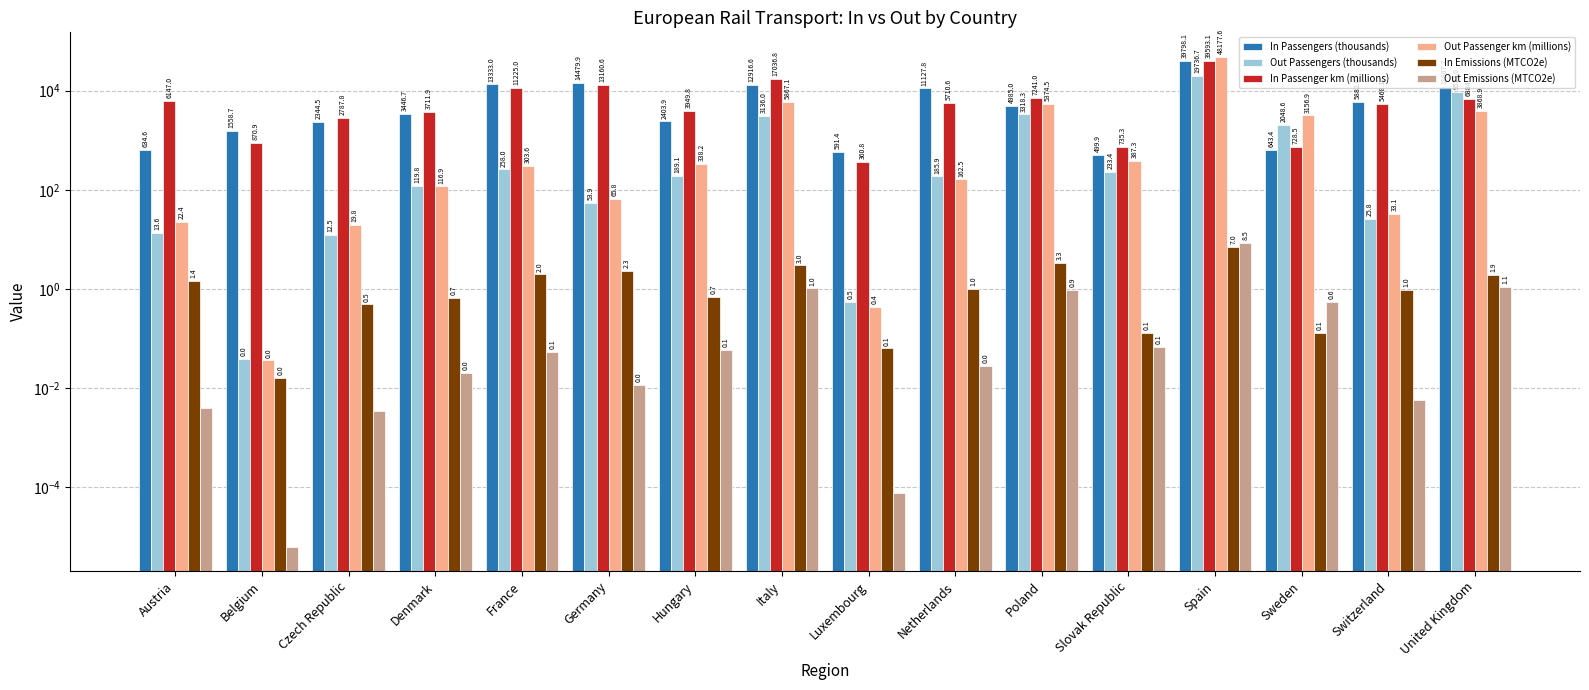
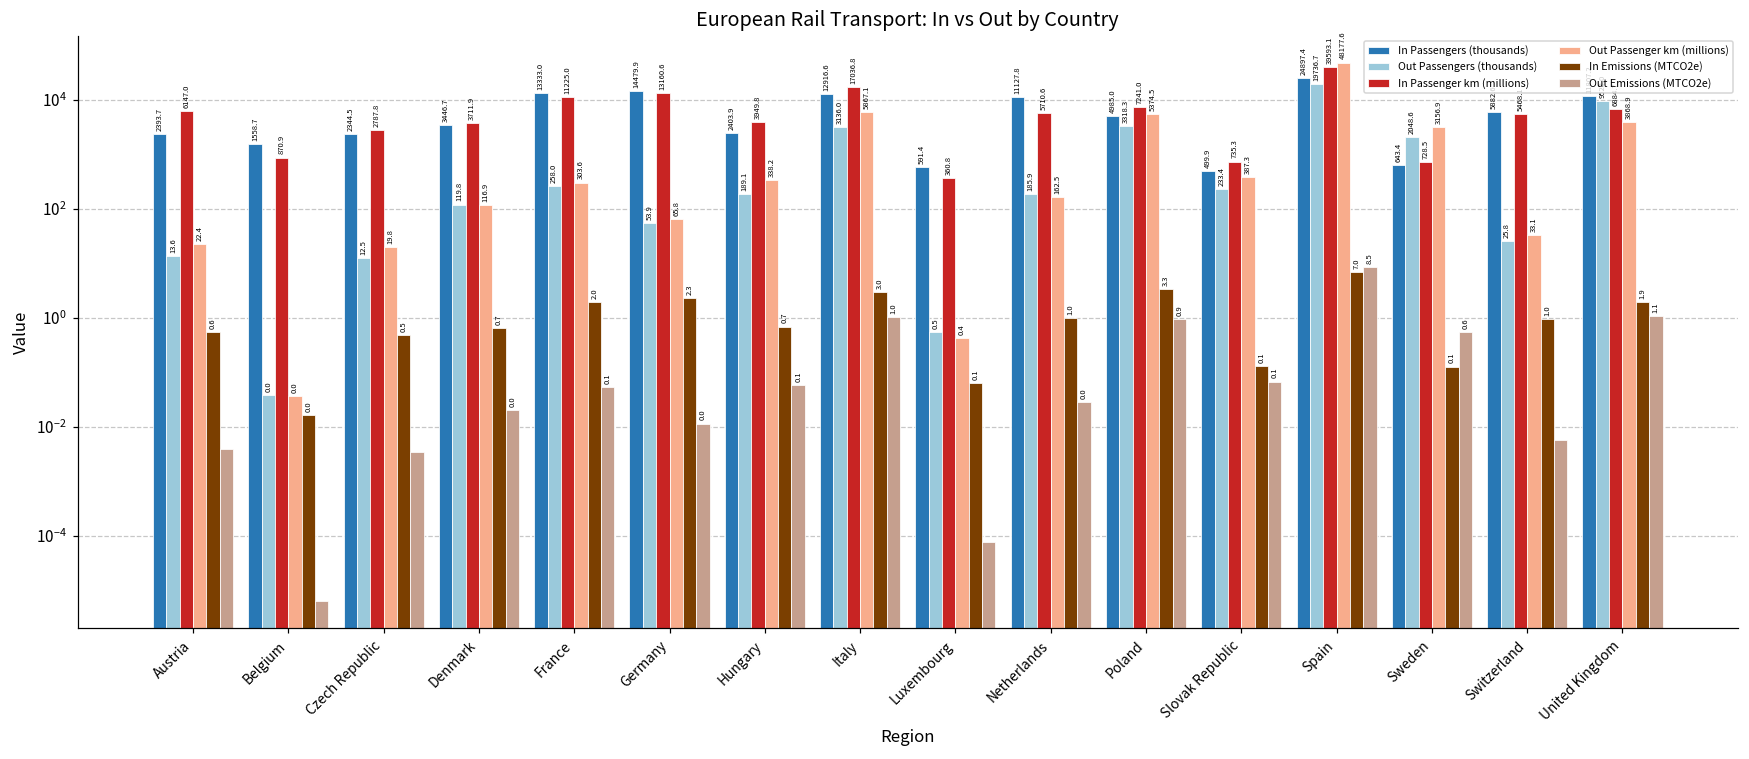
  {
    "In Passengers (thousands)": {
-     "Austria": 634.6,
+     "Austria": 2393.7,
      "Belgium": 1558.7,
      "Czech Republic": 2344.5,
      "Denmark": 3446.7,
      "France": 13333.0,
      "Germany": 14479.9,
      "Hungary": 2403.9,
      "Italy": 12916.6,
      "Luxembourg": 591.4,
      "Netherlands": 11127.8,
      "Poland": 4985.0,
      "Slovak Republic": 499.9,
-     "Spain": 39798.1,
+     "Spain": 24897.4,
      "Sweden": 643.4
    },
    "Out Passengers (thousands)": {
      "Austria": 13.6,
      "Belgium": 0.0,
      "Czech Republic": 12.5,
      "Denmark": 119.8,
      "France": 258.0,
      "Germany": 53.9,
      "Hungary": 189.1,
      "Italy": 3136.0,
      "Luxembourg": 0.5,
      "Netherlands": 185.9,
      "Poland": 3318.3,
      "Slovak Republic": 233.4,
      "Spain": 19736.7,
      "Sweden": 2048.6,
      "Switzerland": 25.8
    },
    "In Passenger km (millions)": {
      "Austria": 6147.0,
      "Belgium": 870.9,
      "Czech Republic": 2787.8,
      "Denmark": 3711.9,
      "France": 11225.0,
      "Germany": 13160.6,
      "Hungary": 3949.8,
      "Italy": 17036.8,
      "Luxembourg": 360.8,
      "Netherlands": 5710.6,
      "Poland": 7241.0,
      "Slovak Republic": 735.3,
      "Spain": 39593.1,
      "Sweden": 728.5
    },
    "In Emissions (MTCO2e)": {
-     "Austria": 1.4,
+     "Austria": 0.6,
      "Belgium": 0.0,
      "Czech Republic": 0.5,
      "Denmark": 0.7,
      "France": 2.0,
      "Germany": 2.3,
      "Hungary": 0.7,
      "Italy": 3.0,
      "Luxembourg": 0.1,
      "Netherlands": 1.0,
      "Poland": 3.3,
      "Slovak Republic": 0.1,
      "Spain": 7.0,
      "Sweden": 0.1,
      "Switzerland": 1.0,
      "United Kingdom": 1.9
    }
  }
